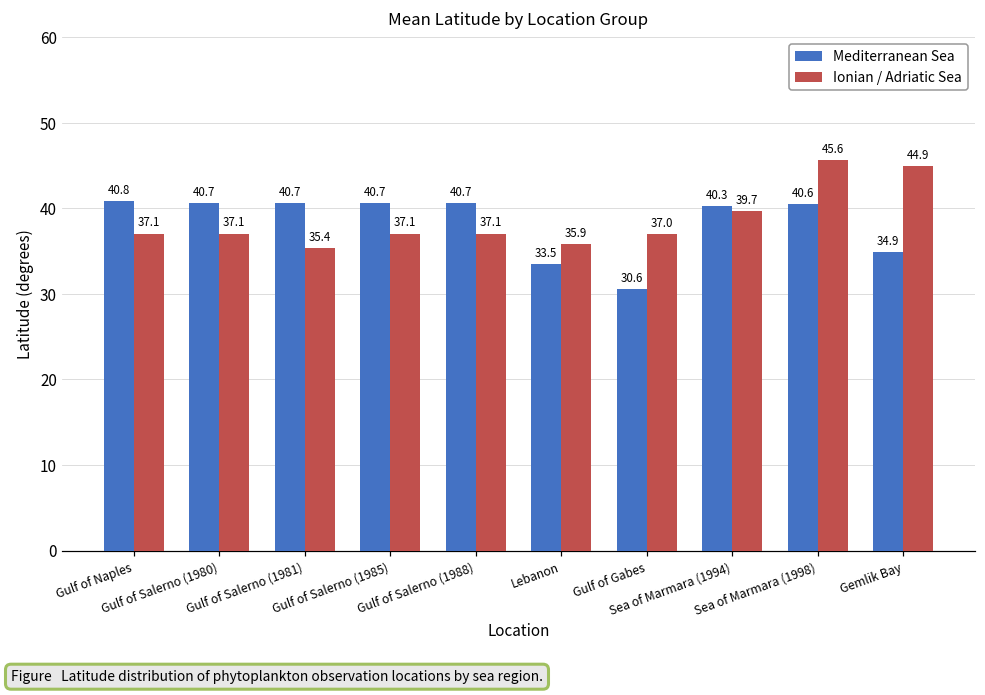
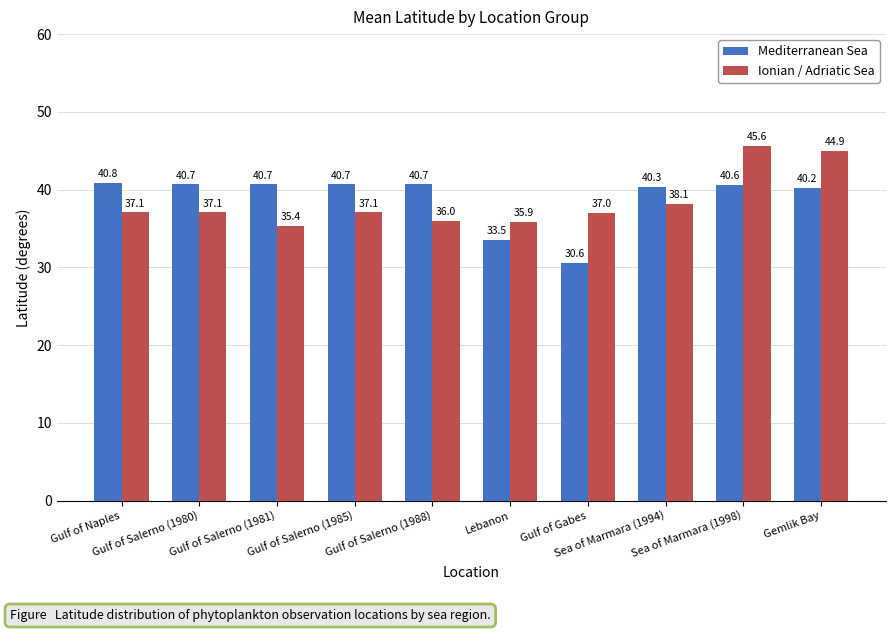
  {
    "Mediterranean Sea": {
      "Gulf of Naples": 40.8,
      "Gulf of Salerno (1980)": 40.7,
      "Gulf of Salerno (1981)": 40.7,
      "Gulf of Salerno (1985)": 40.7,
      "Gulf of Salerno (1988)": 40.7,
      "Lebanon": 33.5,
      "Gulf of Gabes": 30.6,
      "Sea of Marmara (1994)": 40.3,
      "Sea of Marmara (1998)": 40.6,
-     "Gemlik Bay": 34.9
+     "Gemlik Bay": 40.2
    },
    "Ionian / Adriatic Sea": {
      "Gulf of Naples": 37.1,
      "Gulf of Salerno (1980)": 37.1,
      "Gulf of Salerno (1981)": 35.4,
      "Gulf of Salerno (1985)": 37.1,
-     "Gulf of Salerno (1988)": 37.1,
+     "Gulf of Salerno (1988)": 36.0,
      "Lebanon": 35.9,
      "Gulf of Gabes": 37.0,
-     "Sea of Marmara (1994)": 39.7,
+     "Sea of Marmara (1994)": 38.1,
      "Sea of Marmara (1998)": 45.6,
      "Gemlik Bay": 44.9
    }
  }
